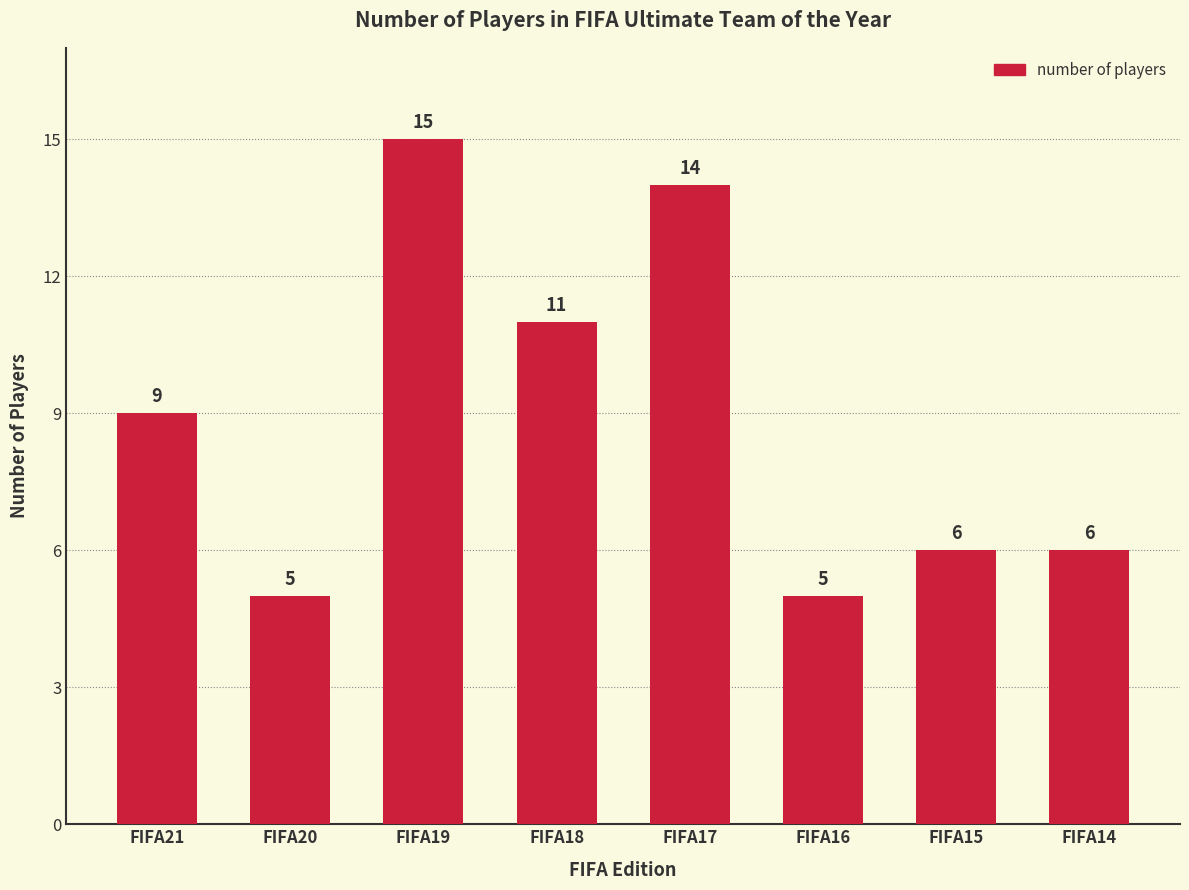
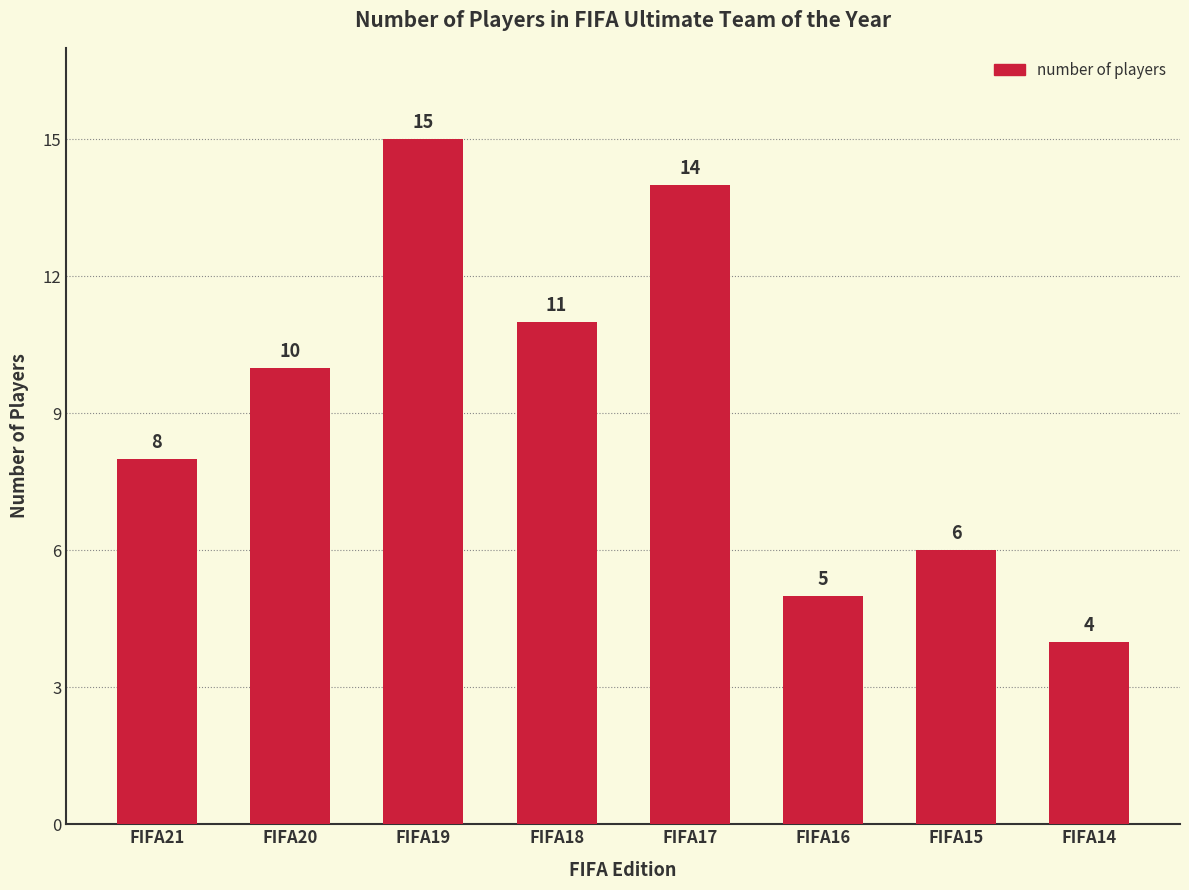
  {
-   "FIFA21": 9,
-   "FIFA20": 5,
+   "FIFA21": 8,
+   "FIFA20": 10,
    "FIFA19": 15,
    "FIFA18": 11,
    "FIFA17": 14,
    "FIFA16": 5,
    "FIFA15": 6,
-   "FIFA14": 6
+   "FIFA14": 4
  }
